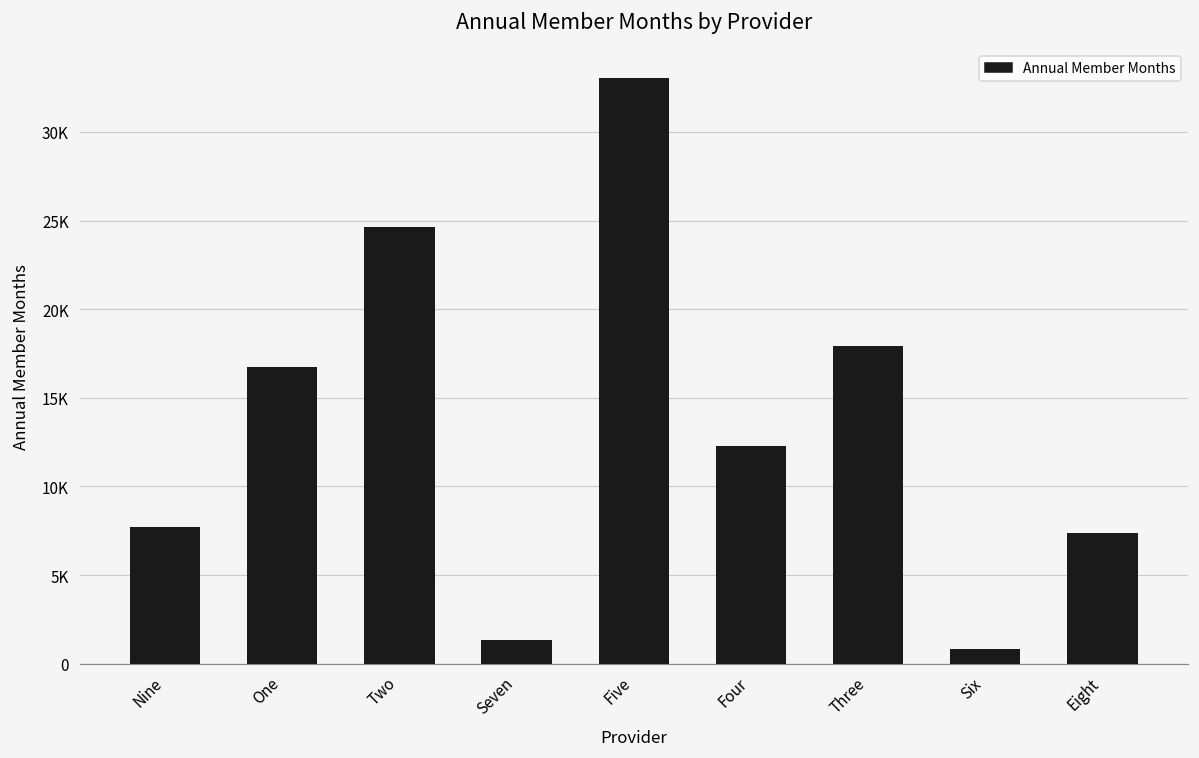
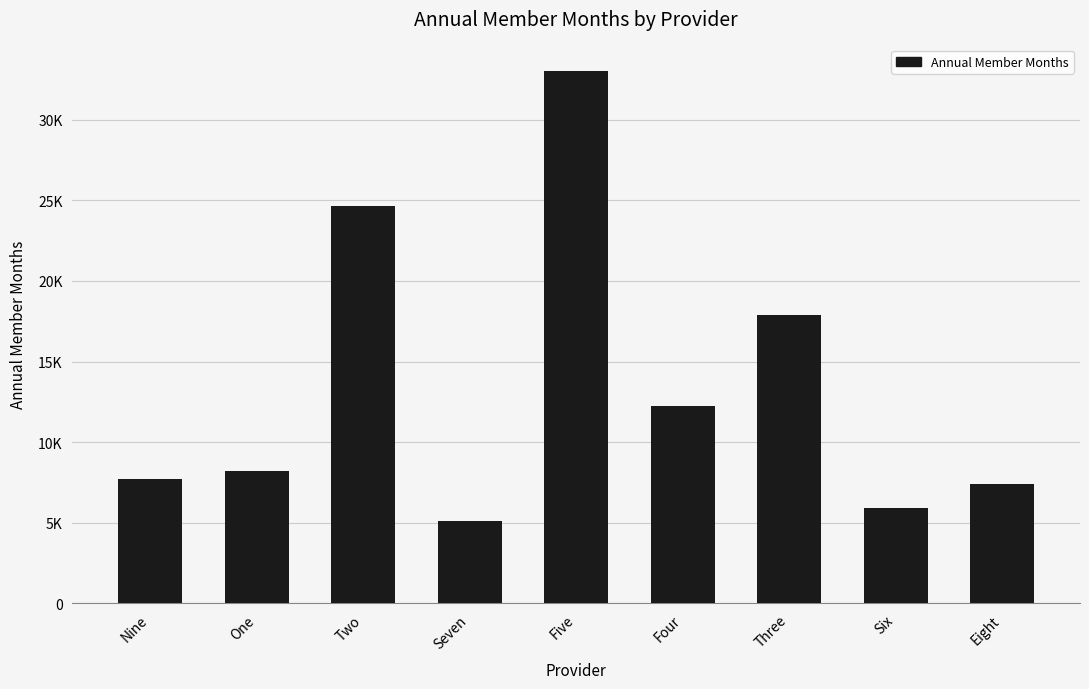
  {
    "Nine": 7700,
-   "One": 16700,
+   "One": 8200,
    "Two": 24700,
-   "Seven": 1400,
+   "Seven": 5100,
    "Five": 33000,
    "Four": 12300,
    "Three": 17900,
-   "Six": 900,
+   "Six": 5900,
    "Eight": 7400
  }
